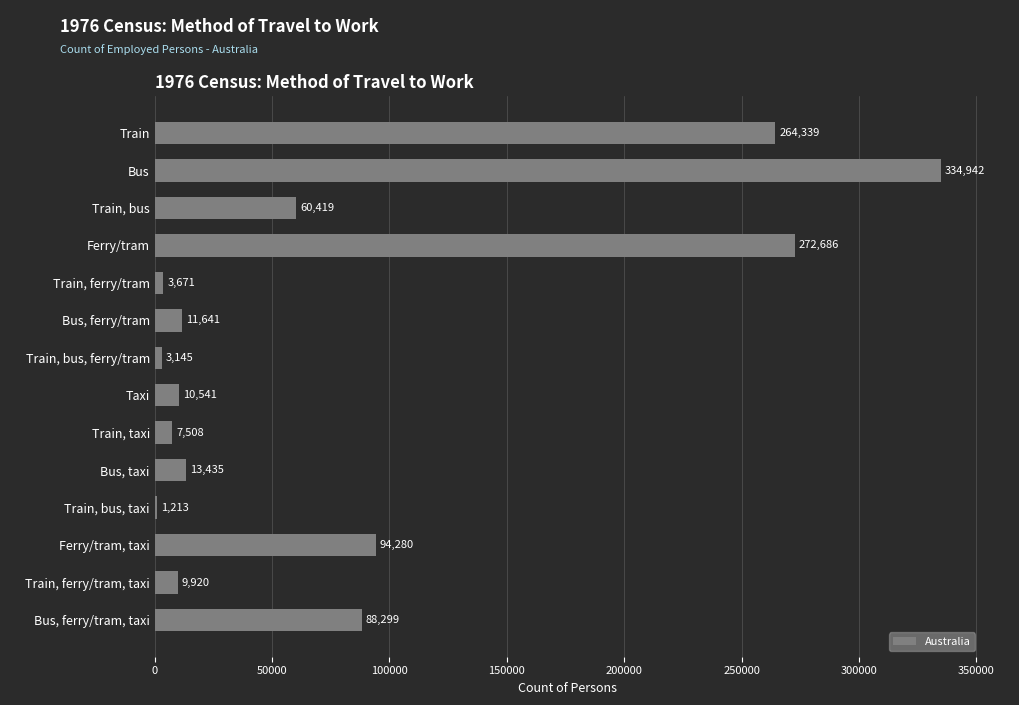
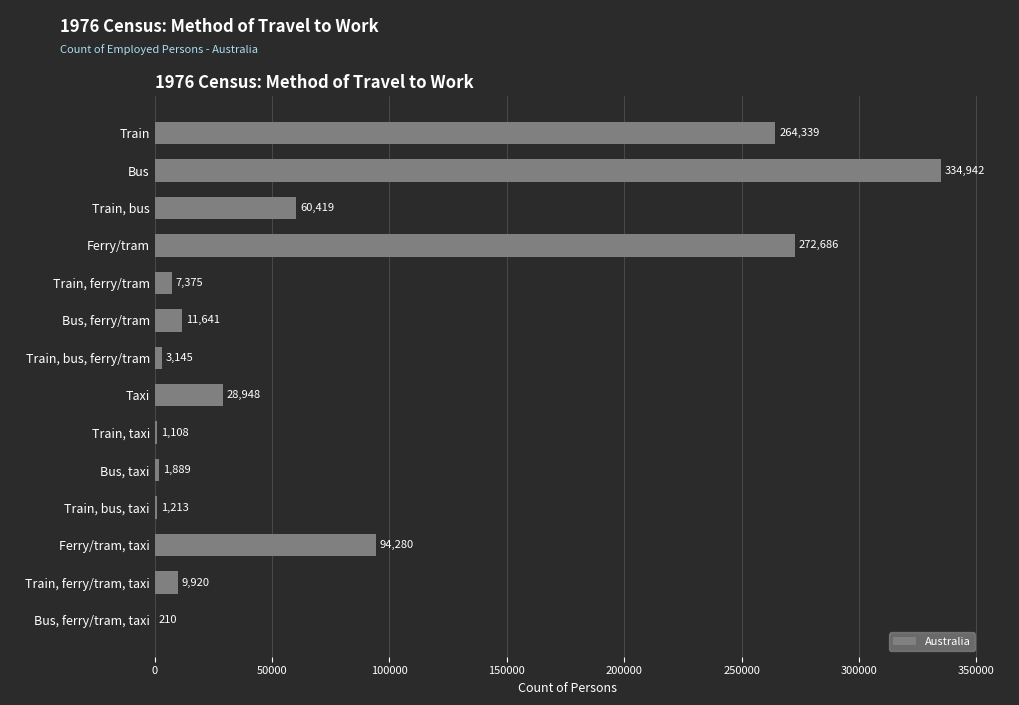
  {
    "Train": "264,339",
    "Bus": "334,942",
    "Train, bus": "60,419",
    "Ferry/tram": "272,686",
-   "Train, ferry/tram": "3,671",
+   "Train, ferry/tram": "7,375",
    "Bus, ferry/tram": "11,641",
    "Train, bus, ferry/tram": "3,145",
-   "Taxi": "10,541",
-   "Train, taxi": "7,508",
-   "Bus, taxi": "13,435",
+   "Taxi": "28,948",
+   "Train, taxi": "1,108",
+   "Bus, taxi": "1,889",
    "Train, bus, taxi": "1,213",
    "Ferry/tram, taxi": "94,280",
    "Train, ferry/tram, taxi": "9,920",
-   "Bus, ferry/tram, taxi": "88,299"
+   "Bus, ferry/tram, taxi": "210"
  }
